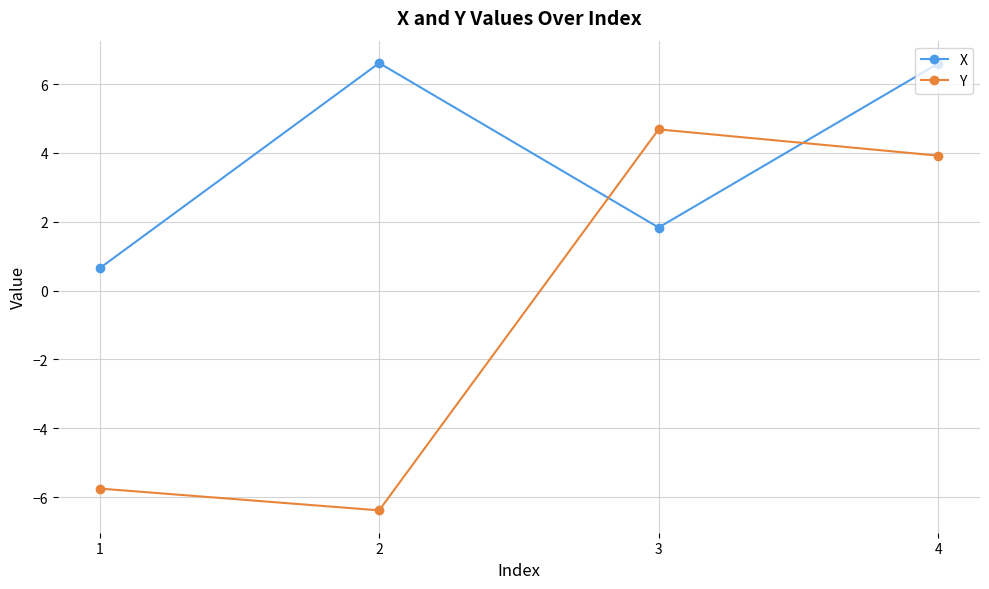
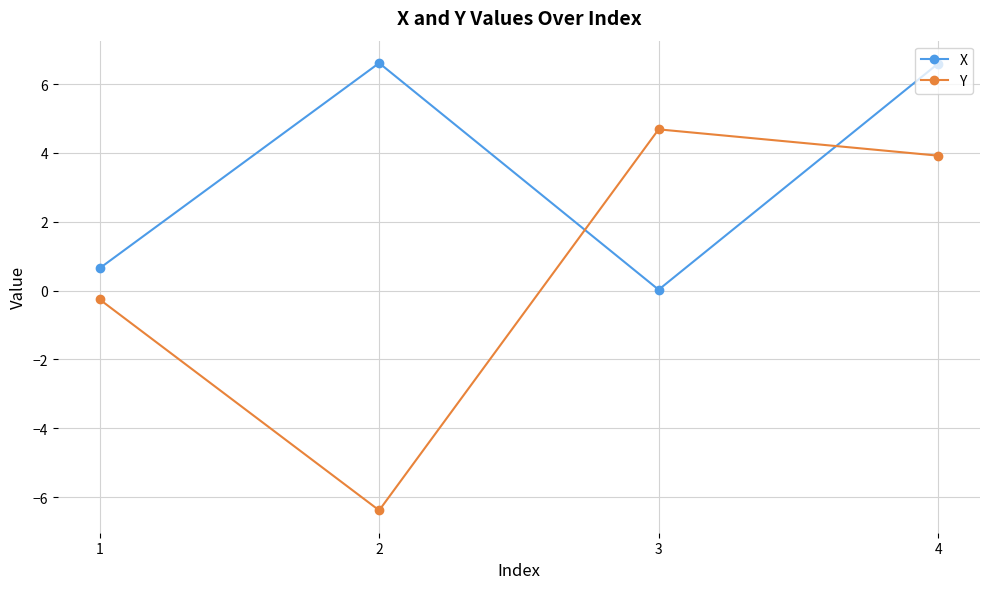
  {
    "X": {
      "1": 0.7,
      "2": 6.6,
-     "3": 1.8
+     "3": 0.0
    },
    "Y": {
-     "1": -5.8,
+     "1": -0.3,
      "2": -6.4,
      "3": 4.7,
      "4": 3.9
    }
  }
